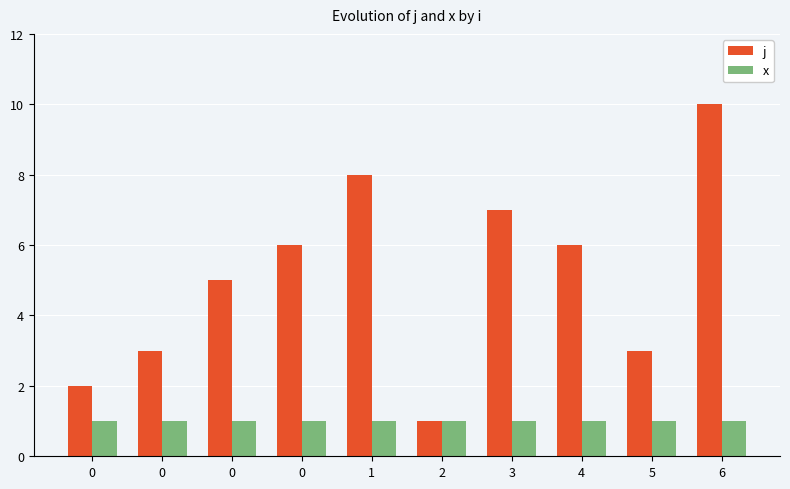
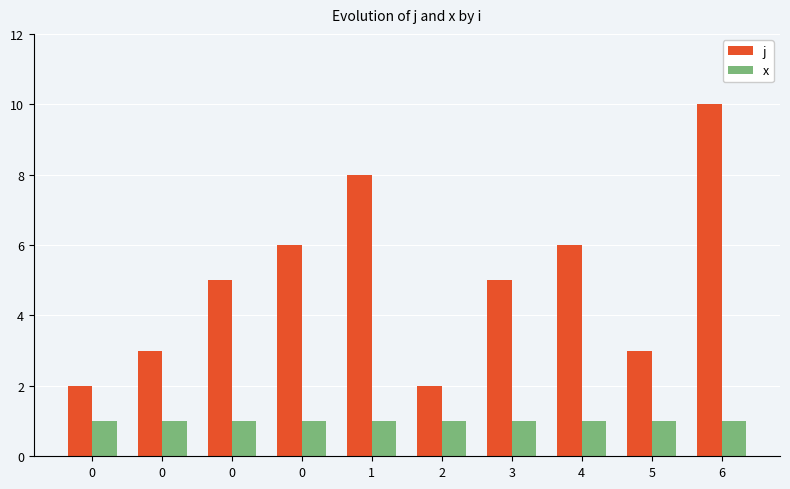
  {
    "j": {
      "1": 8,
-     "2": 1,
-     "3": 7,
+     "2": 2,
+     "3": 5,
      "4": 6,
      "5": 3,
      "6": 10
    },
    "x": {
      "1": 1,
      "2": 1,
      "3": 1,
      "4": 1,
      "5": 1,
      "6": 1
    }
  }
